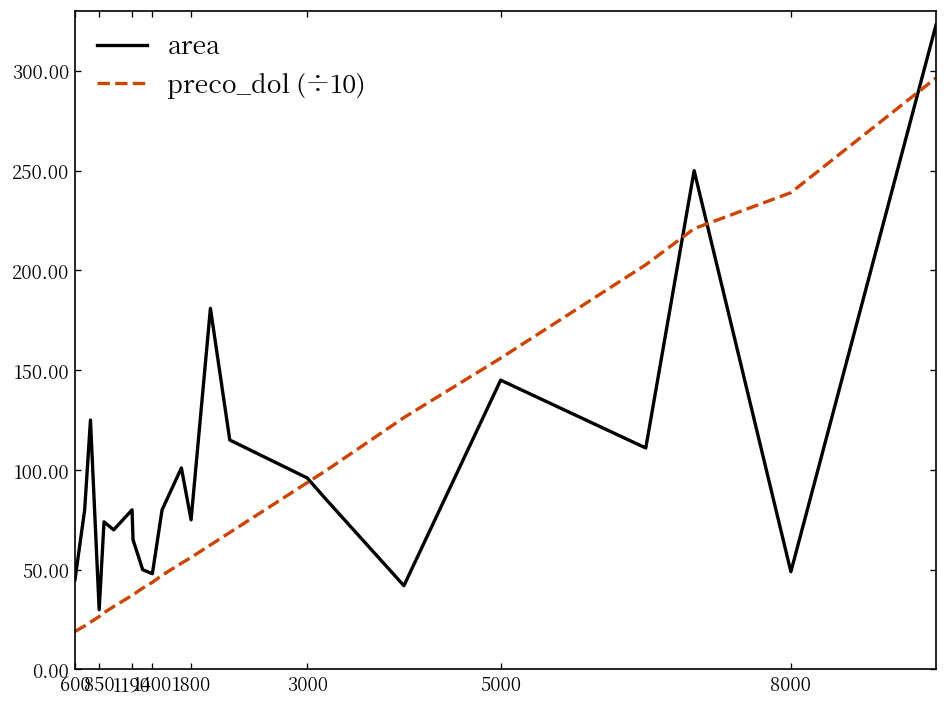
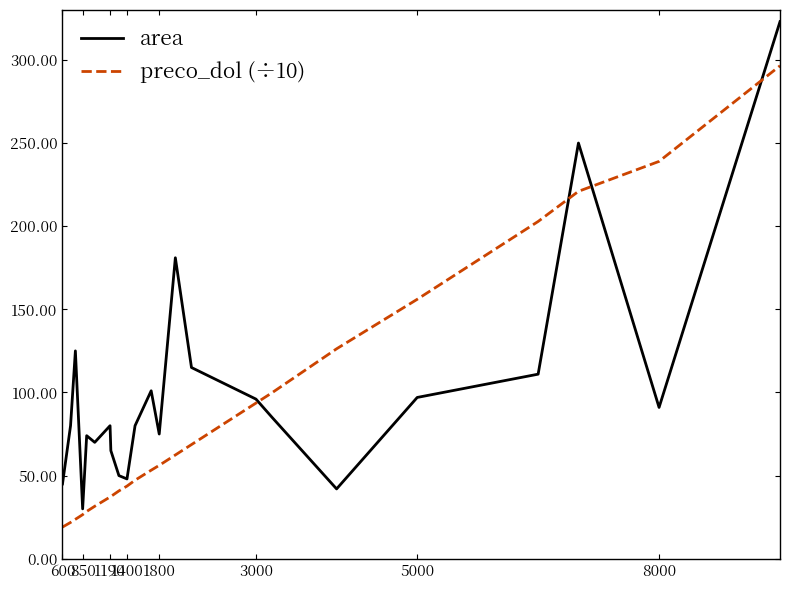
  {
    "area": {
      "1800": 75,
      "3000": 96,
-     "5000": 145,
-     "8000": 49
+     "5000": 97,
+     "8000": 91
    },
    "preco_dol (÷10)": {
      "1800": 56,
      "3000": 94,
      "5000": 156,
      "8000": 239
    }
  }
